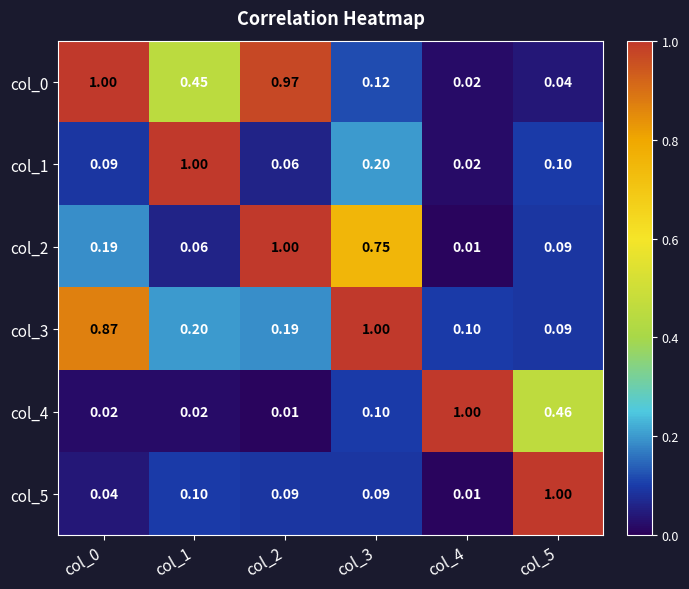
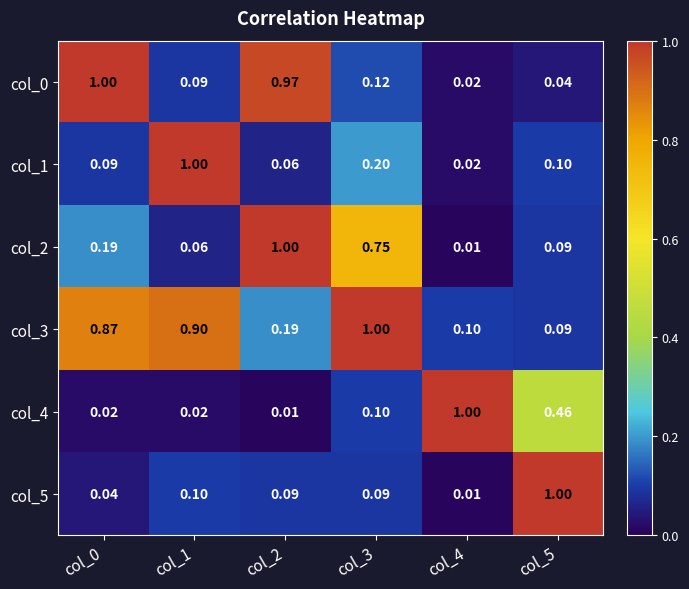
  {
    "col_0": {
      "col_0": 1.00,
-     "col_1": 0.45,
+     "col_1": 0.09,
      "col_2": 0.97,
      "col_3": 0.12,
      "col_4": 0.02,
      "col_5": 0.04
    },
    "col_1": {
      "col_0": 0.09,
      "col_1": 1.00,
      "col_2": 0.06,
      "col_3": 0.20,
      "col_4": 0.02,
      "col_5": 0.10
    },
    "col_2": {
      "col_0": 0.19,
      "col_1": 0.06,
      "col_2": 1.00,
      "col_3": 0.75,
      "col_4": 0.01,
      "col_5": 0.09
    },
    "col_3": {
      "col_0": 0.87,
-     "col_1": 0.20,
+     "col_1": 0.90,
      "col_2": 0.19,
      "col_3": 1.00,
      "col_4": 0.10,
      "col_5": 0.09
    },
    "col_4": {
      "col_0": 0.02,
      "col_1": 0.02,
      "col_2": 0.01,
      "col_3": 0.10,
      "col_4": 1.00,
      "col_5": 0.46
    },
    "col_5": {
      "col_0": 0.04,
      "col_1": 0.10,
      "col_2": 0.09,
      "col_3": 0.09,
      "col_4": 0.01,
      "col_5": 1.00
    }
  }
